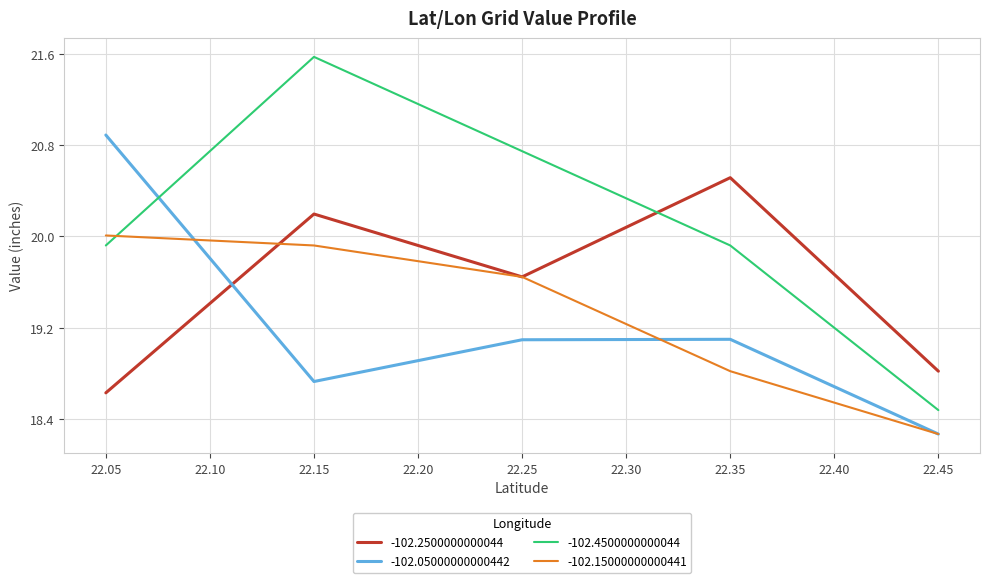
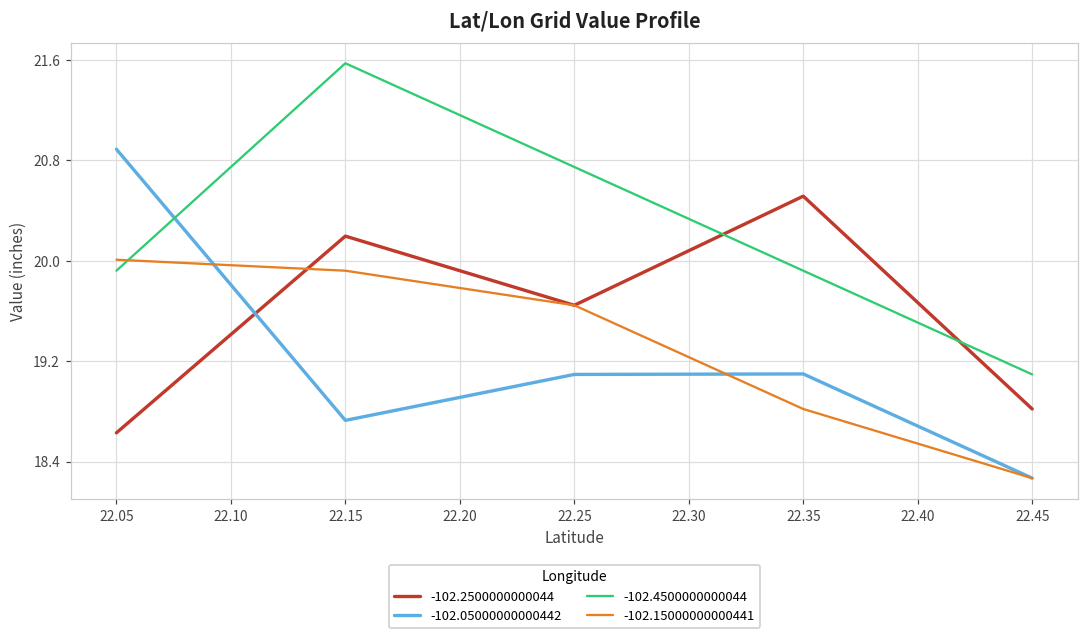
  {
    "-102.2500000000044": {
      "22.05": 18.63,
      "22.15": 20.20,
      "22.35": 20.52,
      "22.45": 18.82
    },
    "-102.05000000000442": {
      "22.05": 20.89,
      "22.15": 18.73,
      "22.25": 19.09,
      "22.35": 19.10
    },
    "-102.4500000000044": {
      "22.05": 19.92,
      "22.15": 21.57,
      "22.25": 20.75,
      "22.35": 19.92,
-     "22.45": 18.48
+     "22.45": 19.09
    },
    "-102.15000000000441": {
      "22.05": 20.01,
      "22.15": 19.92,
      "22.35": 18.82
    }
  }
